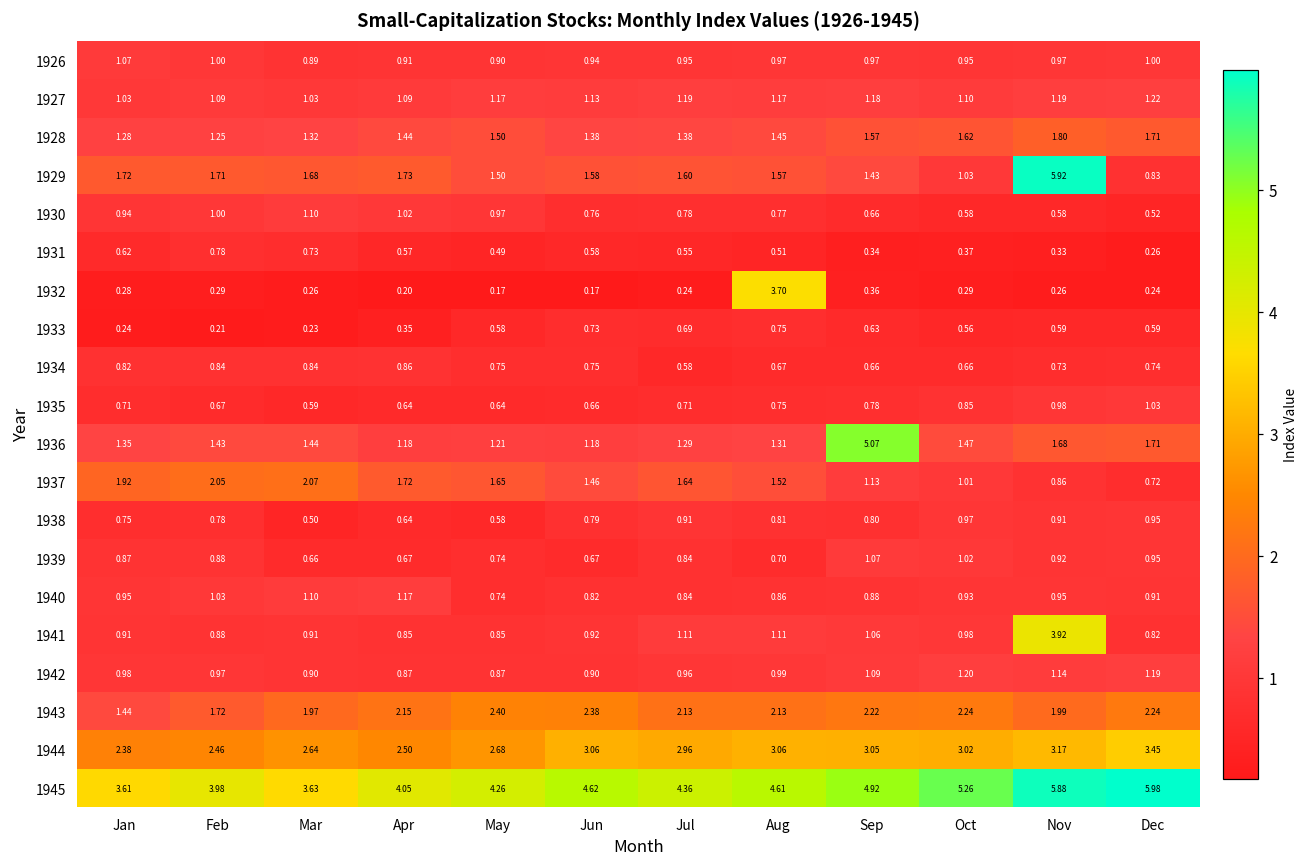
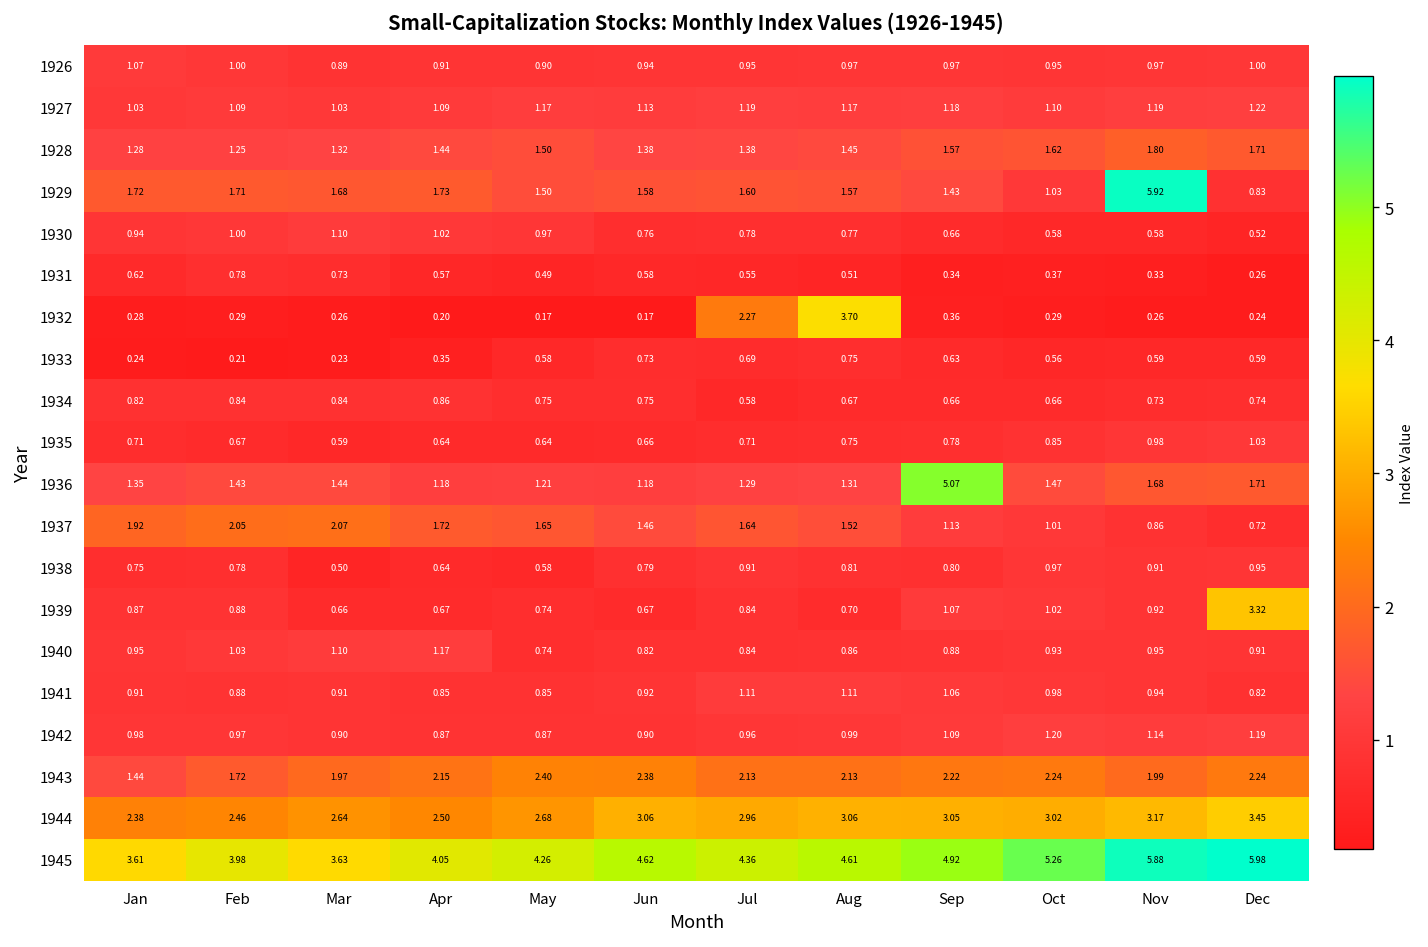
  {
    "1932": {
      "Jan": 0.28,
      "Feb": 0.29,
      "Mar": 0.26,
      "Apr": 0.20,
      "May": 0.17,
      "Jun": 0.17,
-     "Jul": 0.24,
+     "Jul": 2.27,
      "Aug": 3.70,
      "Sep": 0.36,
      "Oct": 0.29,
      "Nov": 0.26,
      "Dec": 0.24
    },
    "1939": {
      "Jan": 0.87,
      "Feb": 0.88,
      "Mar": 0.66,
      "Apr": 0.67,
      "May": 0.74,
      "Jun": 0.67,
      "Jul": 0.84,
      "Aug": 0.70,
      "Sep": 1.07,
      "Oct": 1.02,
      "Nov": 0.92,
-     "Dec": 0.95
+     "Dec": 3.32
    },
    "1941": {
      "Jan": 0.91,
      "Feb": 0.88,
      "Mar": 0.91,
      "Apr": 0.85,
      "May": 0.85,
      "Jun": 0.92,
      "Jul": 1.11,
      "Aug": 1.11,
      "Sep": 1.06,
      "Oct": 0.98,
-     "Nov": 3.92,
+     "Nov": 0.94,
      "Dec": 0.82
    }
  }
